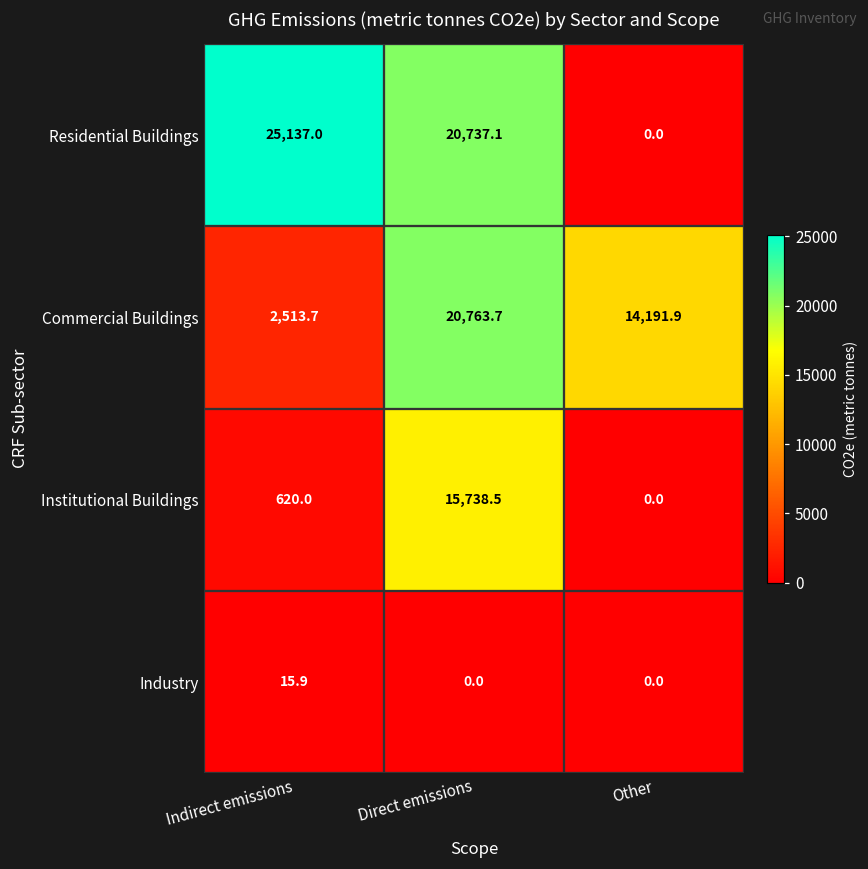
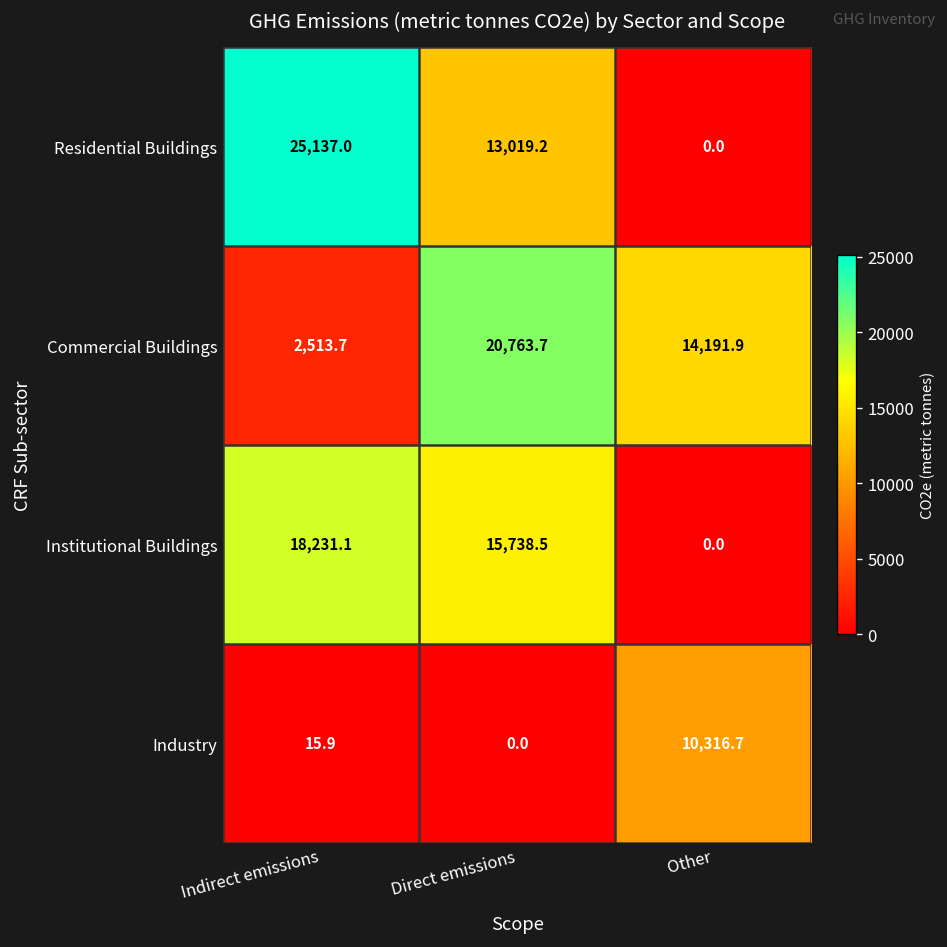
  {
    "Residential Buildings": {
      "Indirect emissions": "25,137.0",
-     "Direct emissions": "20,737.1",
+     "Direct emissions": "13,019.2",
      "Other": "0.0"
    },
    "Commercial Buildings": {
      "Indirect emissions": "2,513.7",
      "Direct emissions": "20,763.7",
      "Other": "14,191.9"
    },
    "Institutional Buildings": {
-     "Indirect emissions": "620.0",
+     "Indirect emissions": "18,231.1",
      "Direct emissions": "15,738.5",
      "Other": "0.0"
    },
    "Industry": {
      "Indirect emissions": "15.9",
      "Direct emissions": "0.0",
-     "Other": "0.0"
+     "Other": "10,316.7"
    }
  }
